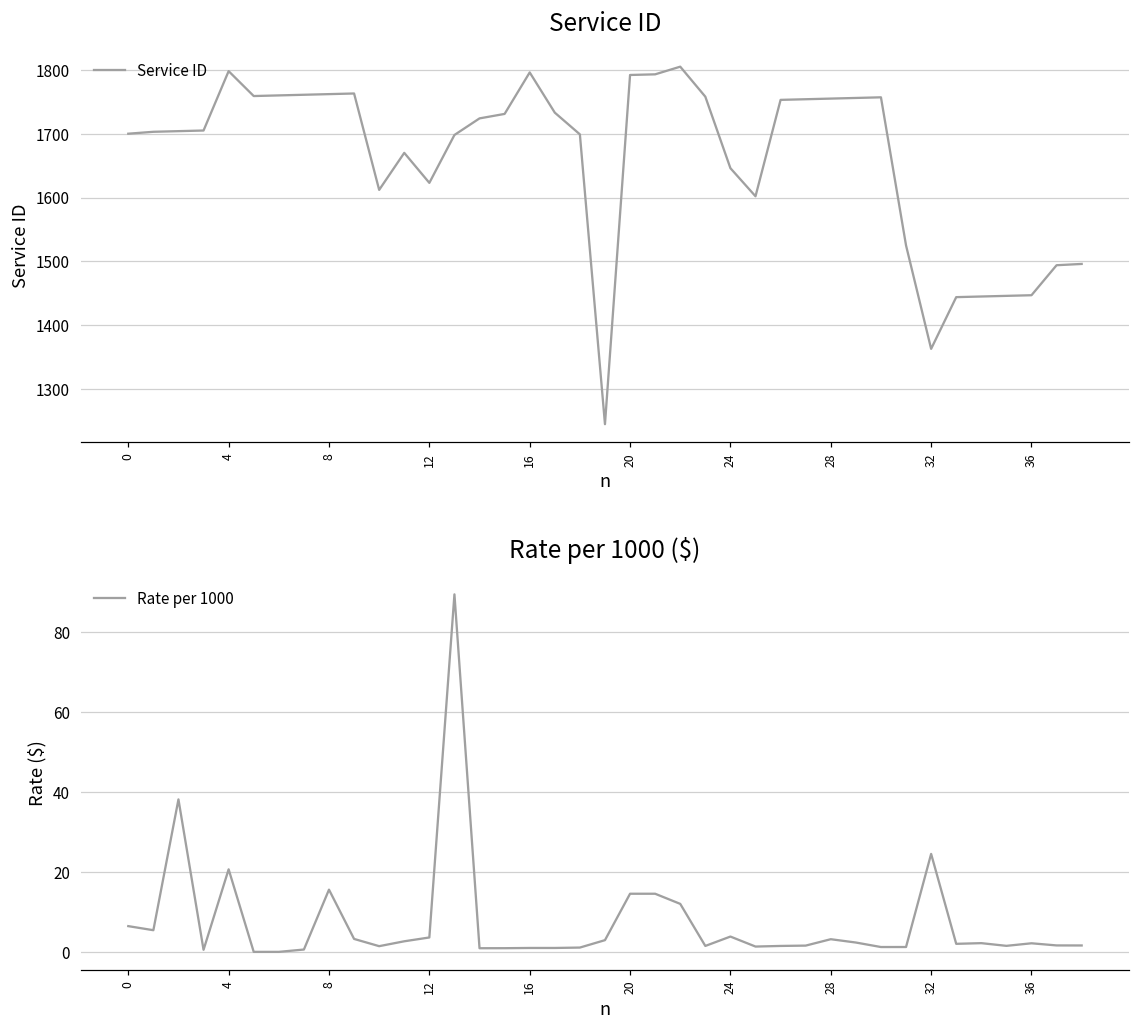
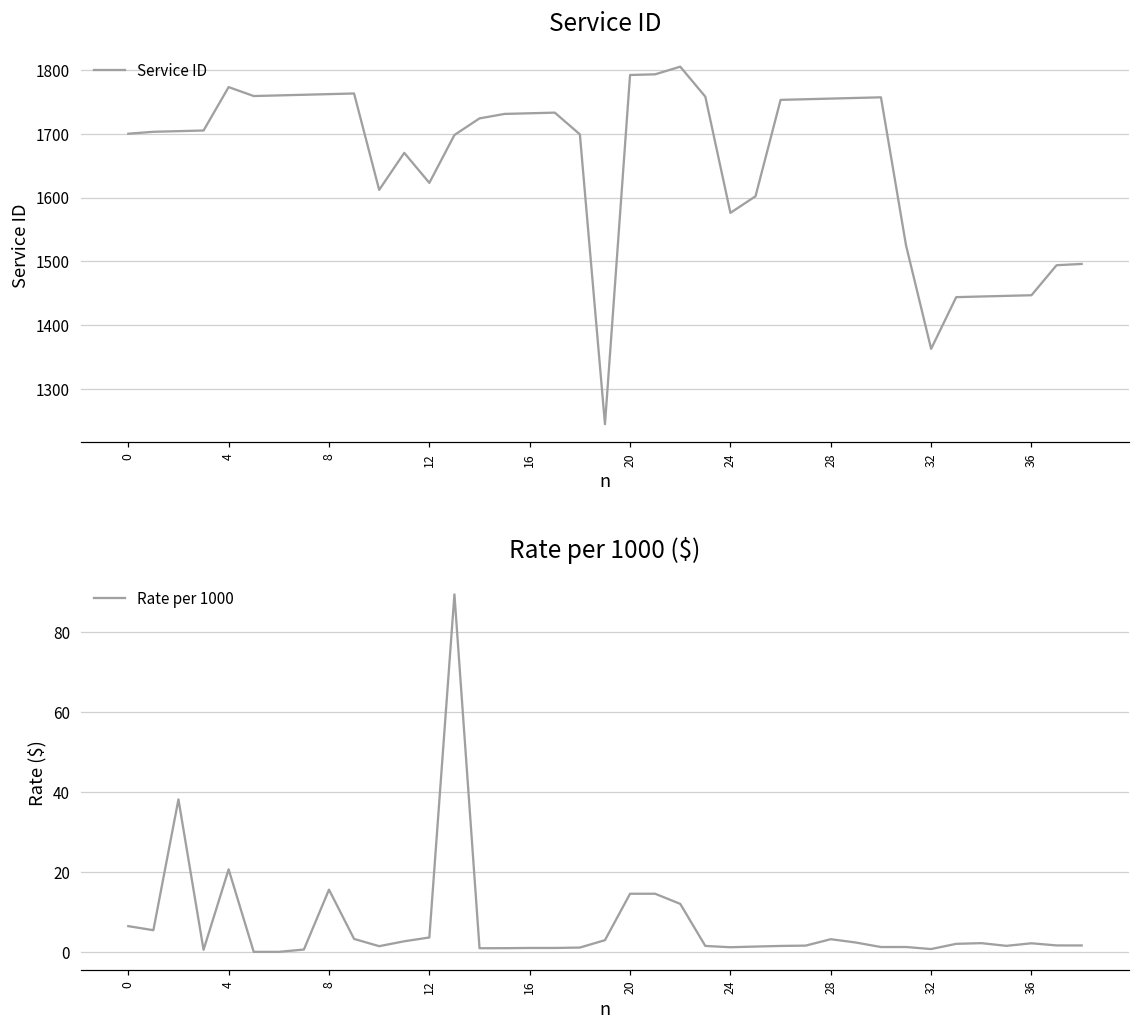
  {
    "Service ID": {
      "0": 1700,
-     "4": 1800,
+     "4": 1770,
      "8": 1760,
      "12": 1620,
-     "16": 1800,
+     "16": 1730,
      "20": 1790,
-     "24": 1650,
+     "24": 1580,
      "28": 1760,
      "32": 1360,
      "36": 1450
    },
    "Rate per 1000 ($)": {
      "0": 6,
      "4": 21,
      "8": 16,
      "12": 4,
      "16": 1,
      "20": 15,
-     "24": 4,
+     "24": 1,
      "28": 3,
-     "32": 25,
+     "32": 1,
      "36": 2
    }
  }
